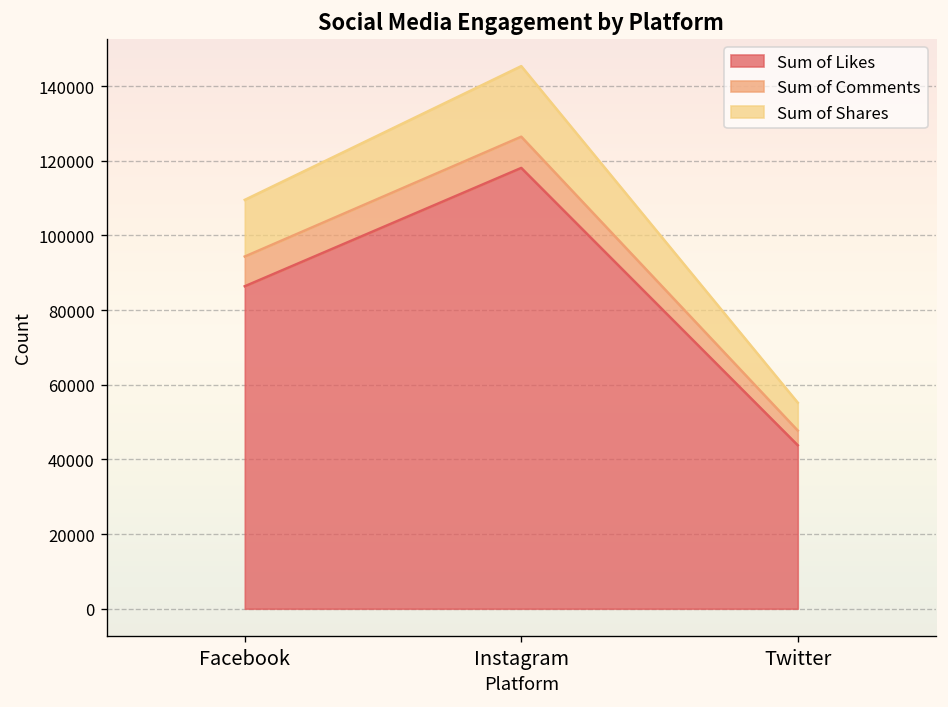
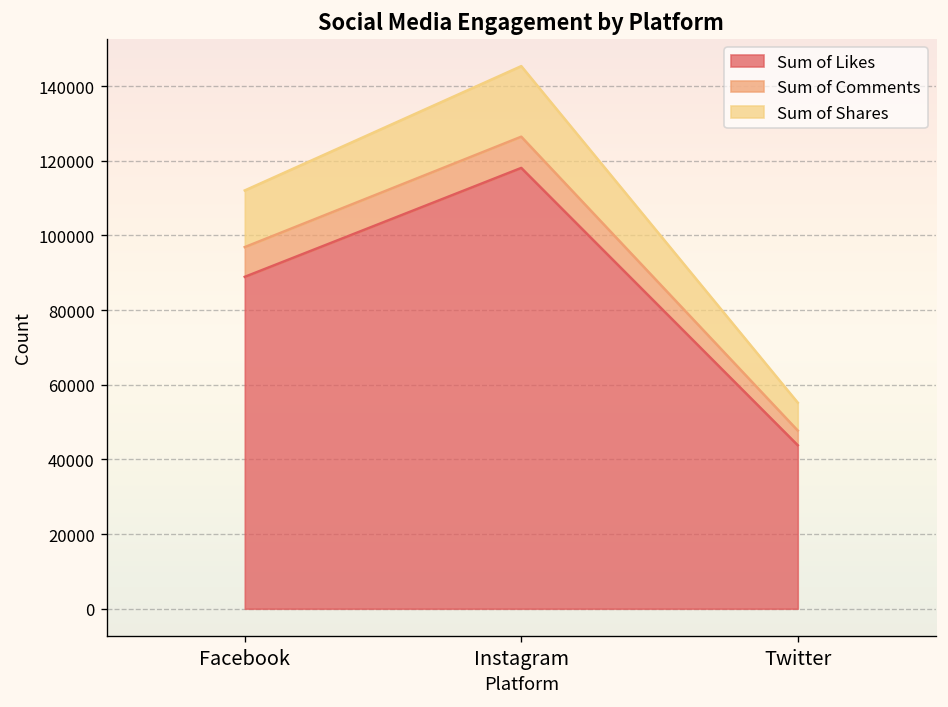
  {
    "Sum of Likes": {
-     "Facebook": 86000,
+     "Facebook": 89000,
      "Instagram": 118000,
      "Twitter": 44000
    }
  }
